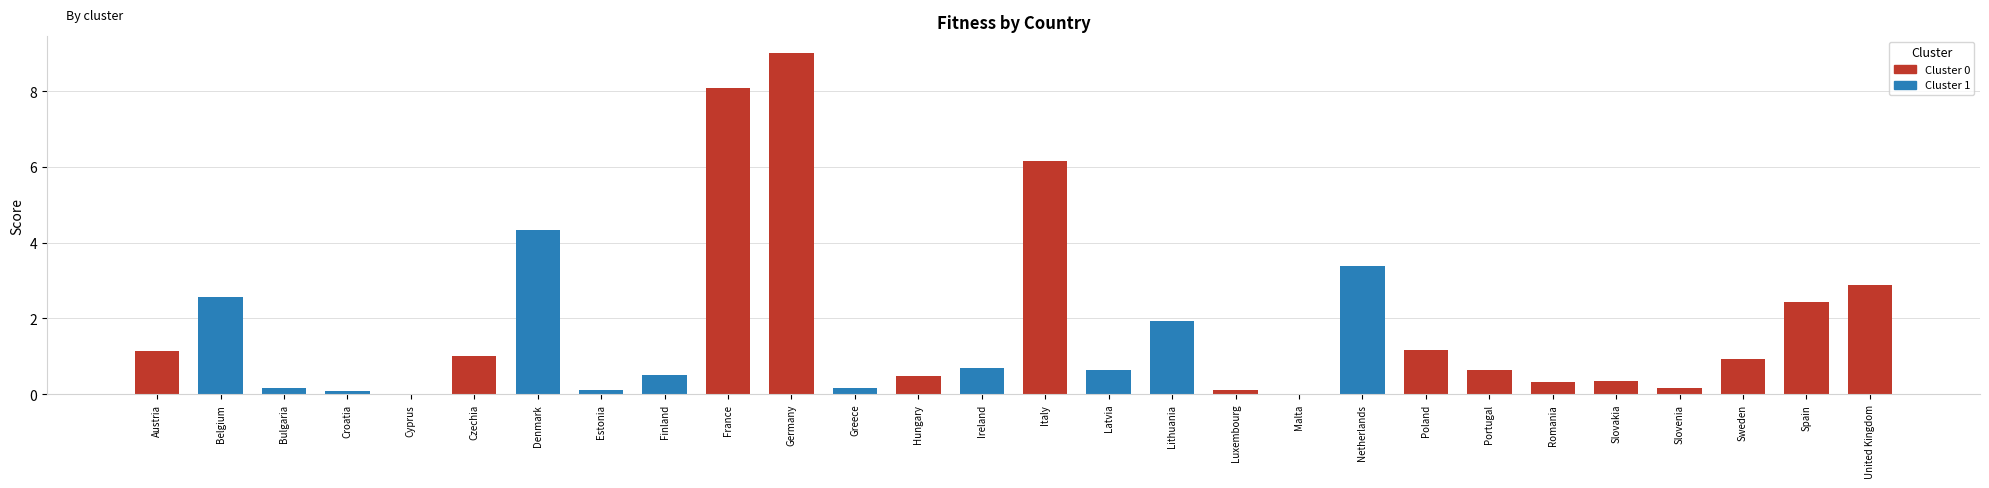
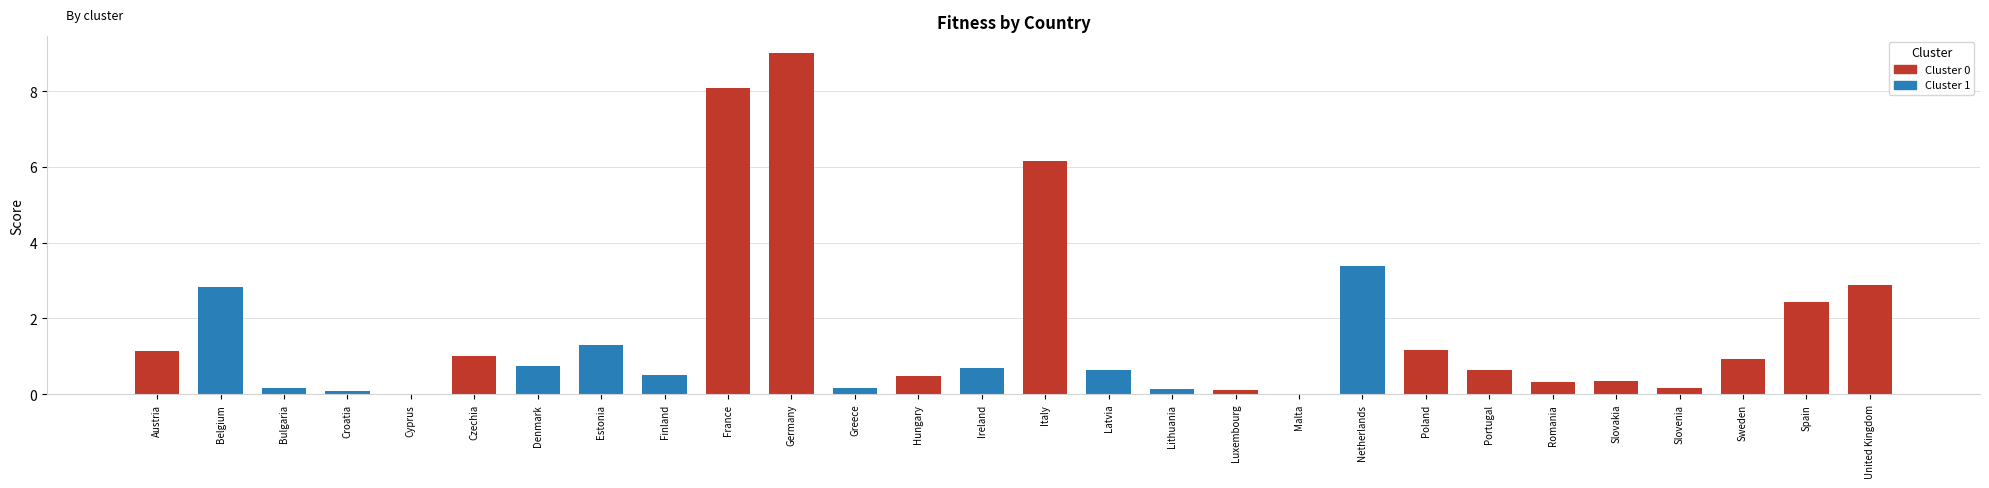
  {
    "Cluster 0": {
      "Austria": 1.1,
      "Czechia": 1.0,
      "France": 8.1,
      "Germany": 9.0,
      "Hungary": 0.5,
      "Italy": 6.2,
      "Luxembourg": 0.1,
      "Poland": 1.2,
      "Portugal": 0.6,
      "Romania": 0.3,
      "Slovakia": 0.3,
      "Slovenia": 0.2,
      "Sweden": 0.9,
      "Spain": 2.4,
      "United Kingdom": 2.9
    },
    "Cluster 1": {
-     "Belgium": 2.6,
+     "Belgium": 2.8,
      "Bulgaria": 0.2,
      "Croatia": 0.1,
-     "Denmark": 4.3,
-     "Estonia": 0.1,
+     "Denmark": 0.7,
+     "Estonia": 1.3,
      "Finland": 0.5,
      "Greece": 0.2,
      "Ireland": 0.7,
      "Latvia": 0.6,
-     "Lithuania": 1.9,
+     "Lithuania": 0.1,
      "Netherlands": 3.4
    }
  }
